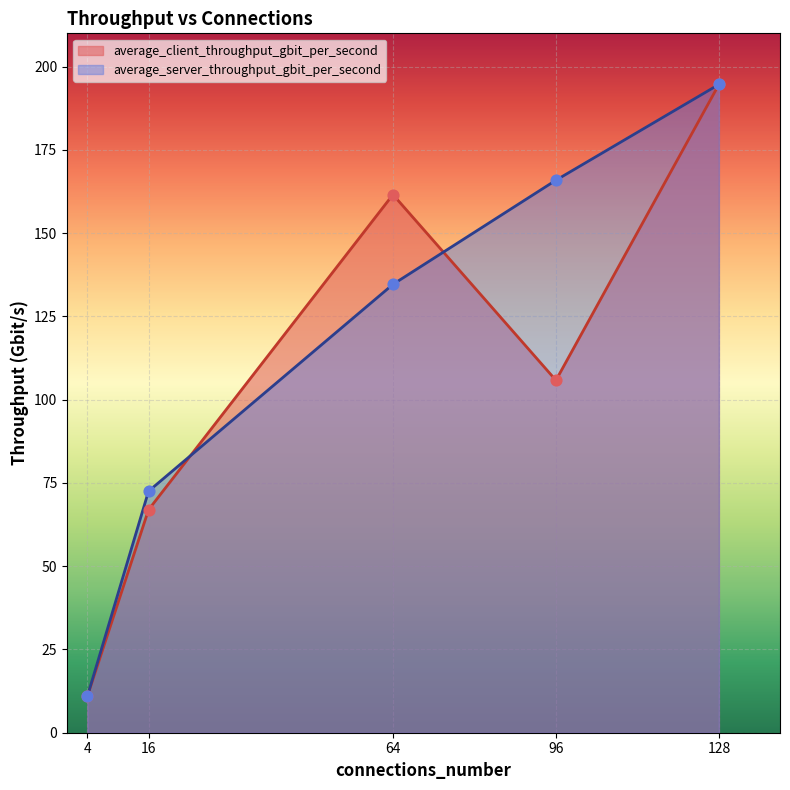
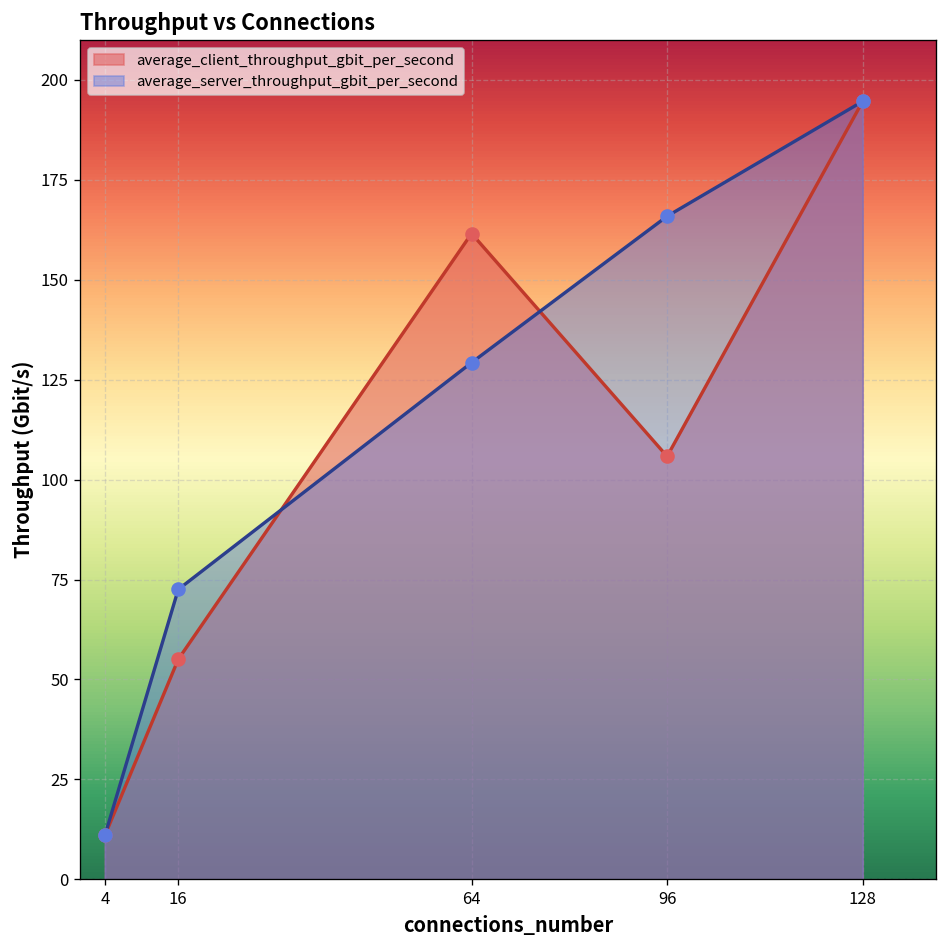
  {
    "average_client_throughput_gbit_per_second": {
-     "16": 67,
+     "16": 55,
      "64": 162,
      "96": 106
    },
    "average_server_throughput_gbit_per_second": {
      "16": 73,
-     "64": 135,
+     "64": 129,
      "96": 166
    }
  }
